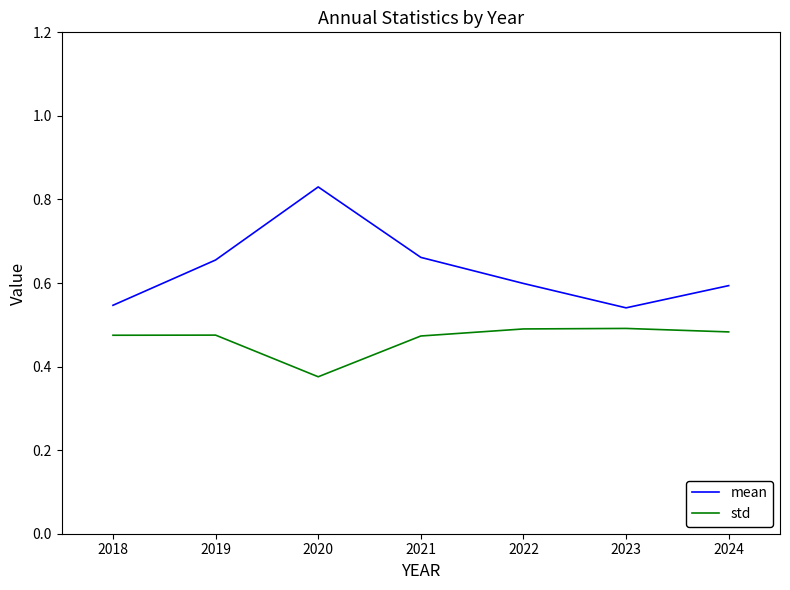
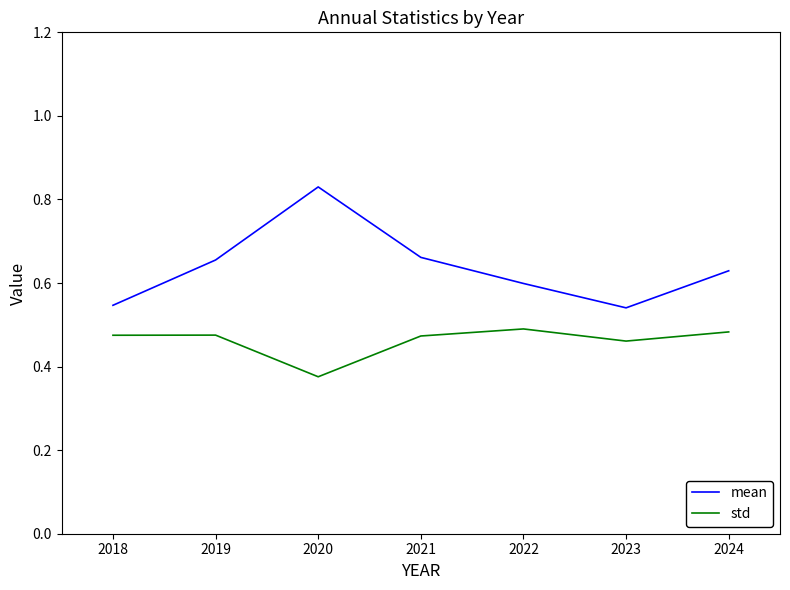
  {
    "mean": {
      "2018": 0.55,
      "2019": 0.66,
      "2020": 0.83,
      "2021": 0.66,
      "2022": 0.60,
      "2023": 0.54,
-     "2024": 0.59
+     "2024": 0.63
    },
    "std": {
      "2018": 0.48,
      "2019": 0.48,
      "2020": 0.38,
      "2021": 0.47,
      "2022": 0.49,
-     "2023": 0.49,
+     "2023": 0.46,
      "2024": 0.48
    }
  }
